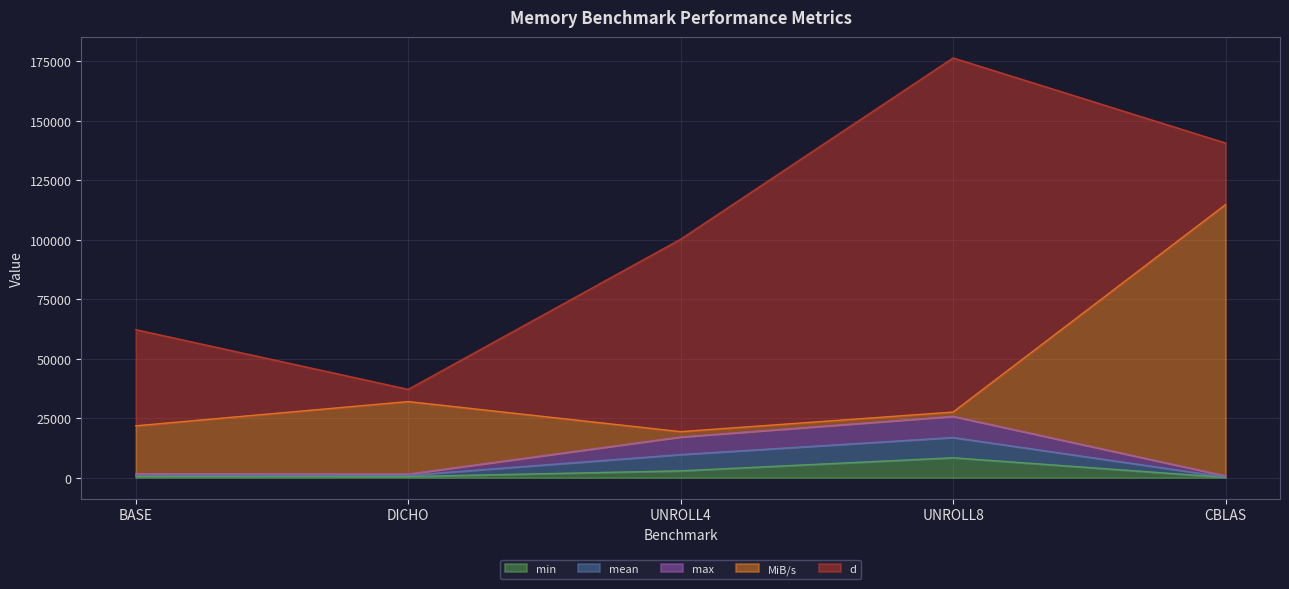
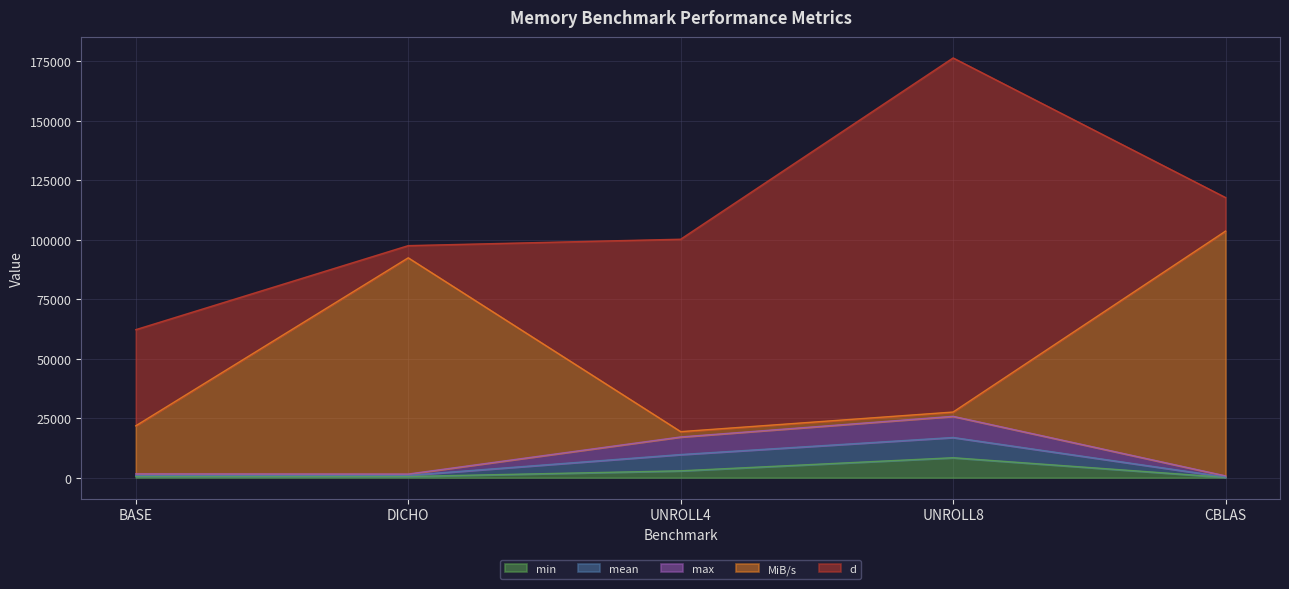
  {
    "min": {
      "UNROLL4": 3000,
      "UNROLL8": 8000
    },
    "mean": {
      "UNROLL4": 7000,
      "UNROLL8": 9000
    },
    "max": {
      "UNROLL4": 7000,
      "UNROLL8": 9000
    },
    "MiB/s": {
      "BASE": 20000,
-     "DICHO": 30000,
+     "DICHO": 91000,
      "UNROLL4": 2000,
      "UNROLL8": 2000,
-     "CBLAS": 114000
+     "CBLAS": 103000
    },
    "d": {
      "BASE": 40000,
      "DICHO": 5000,
      "UNROLL4": 81000,
      "UNROLL8": 149000,
-     "CBLAS": 26000
+     "CBLAS": 14000
    }
  }
